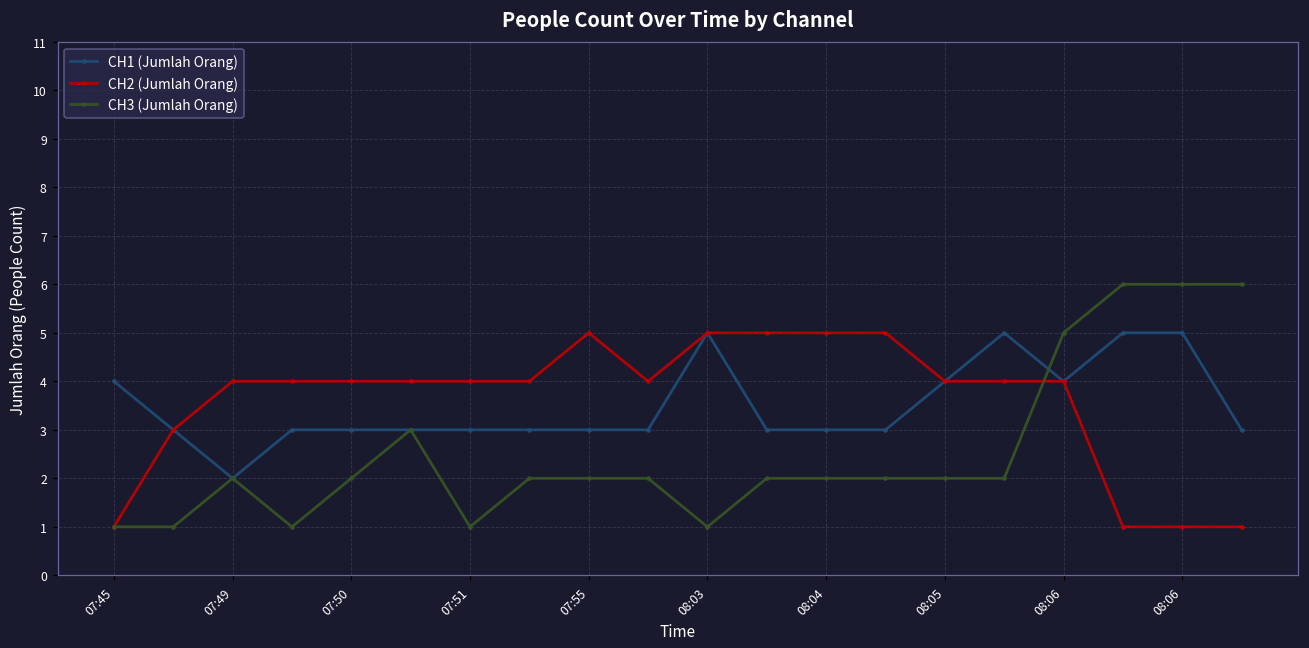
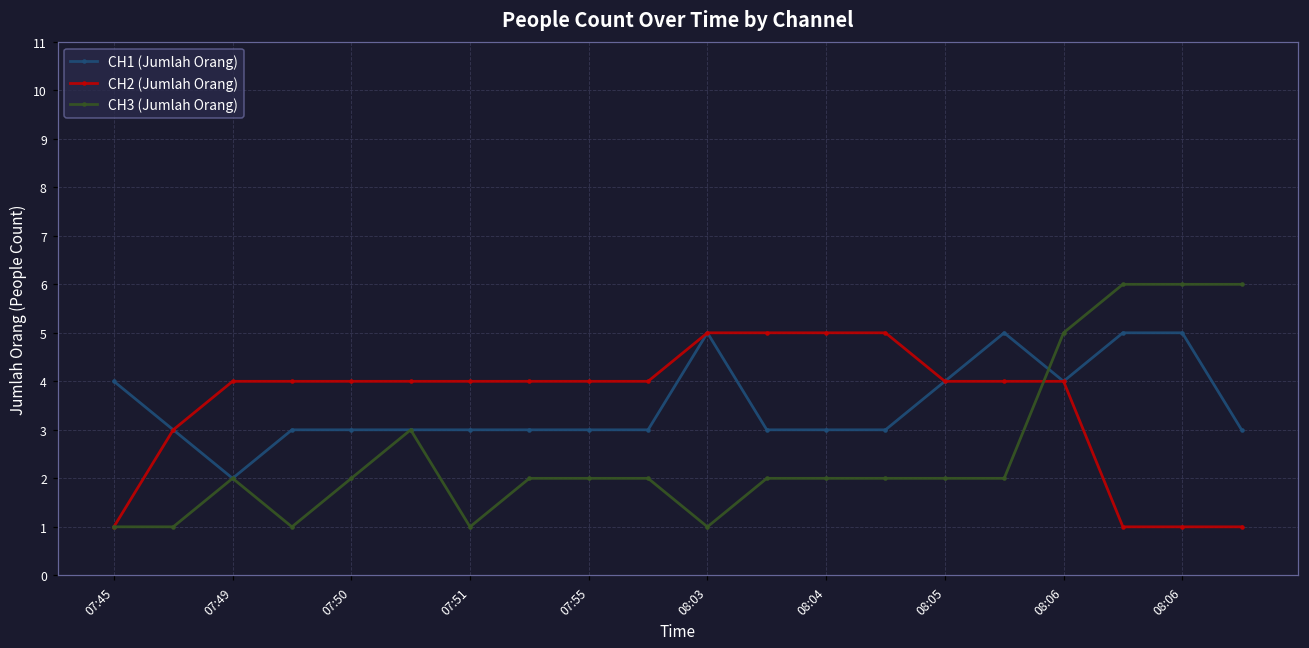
  {
    "CH1 (Jumlah Orang)": {
      "07:45": 4,
      "07:55": 3
    },
    "CH2 (Jumlah Orang)": {
-     "07:55": 5
+     "07:55": 4
    },
    "CH3 (Jumlah Orang)": {
      "07:55": 2,
      "08:03": 1
    }
  }
